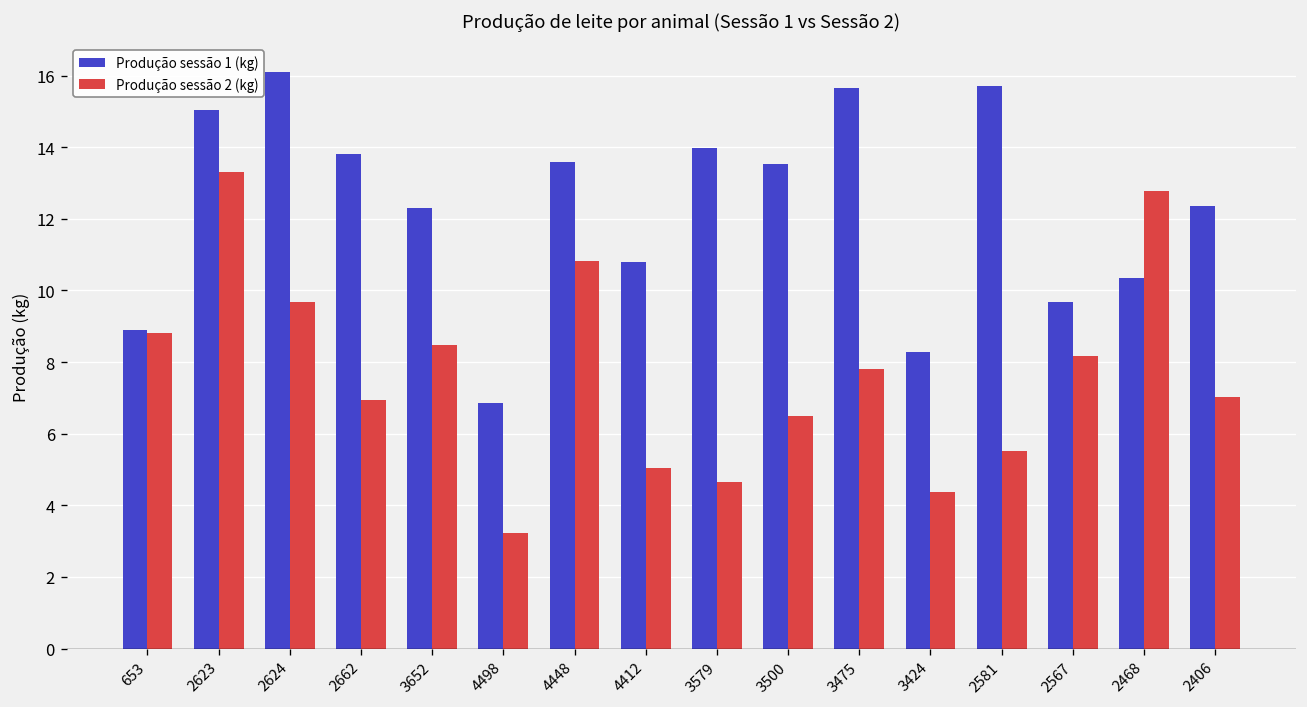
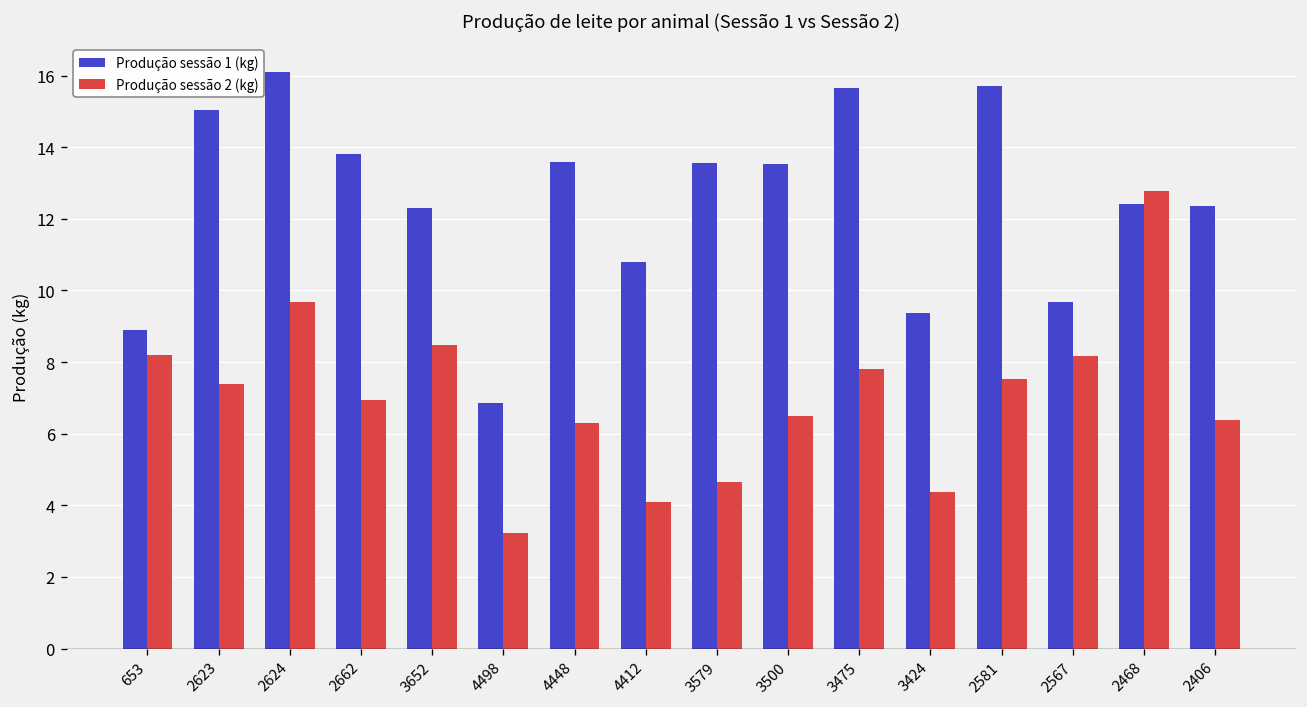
  {
    "Produção sessão 1 (kg)": {
      "653": 8.9,
      "2623": 15.0,
      "2624": 16.1,
      "2662": 13.8,
      "3652": 12.3,
      "4498": 6.9,
      "4448": 13.6,
      "4412": 10.8,
-     "3579": 14.0,
+     "3579": 13.6,
      "3500": 13.5,
      "3475": 15.6,
-     "3424": 8.3,
+     "3424": 9.4,
      "2581": 15.7,
      "2567": 9.7,
-     "2468": 10.4,
+     "2468": 12.4,
      "2406": 12.4
    },
    "Produção sessão 2 (kg)": {
-     "653": 8.8,
-     "2623": 13.3,
+     "653": 8.2,
+     "2623": 7.4,
      "2624": 9.7,
      "2662": 6.9,
      "3652": 8.5,
      "4498": 3.2,
-     "4448": 10.8,
-     "4412": 5.1,
+     "4448": 6.3,
+     "4412": 4.1,
      "3579": 4.7,
      "3500": 6.5,
      "3475": 7.8,
      "3424": 4.4,
-     "2581": 5.5,
+     "2581": 7.5,
      "2567": 8.2,
      "2468": 12.8,
-     "2406": 7.0
+     "2406": 6.4
    }
  }
